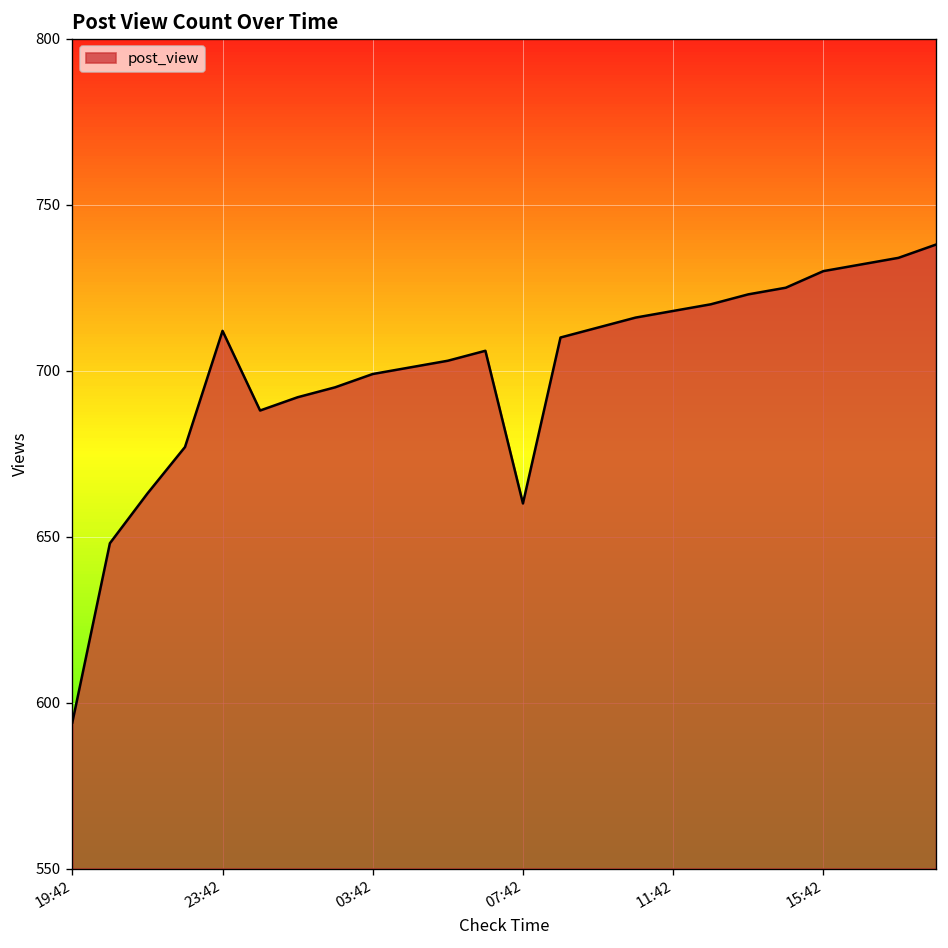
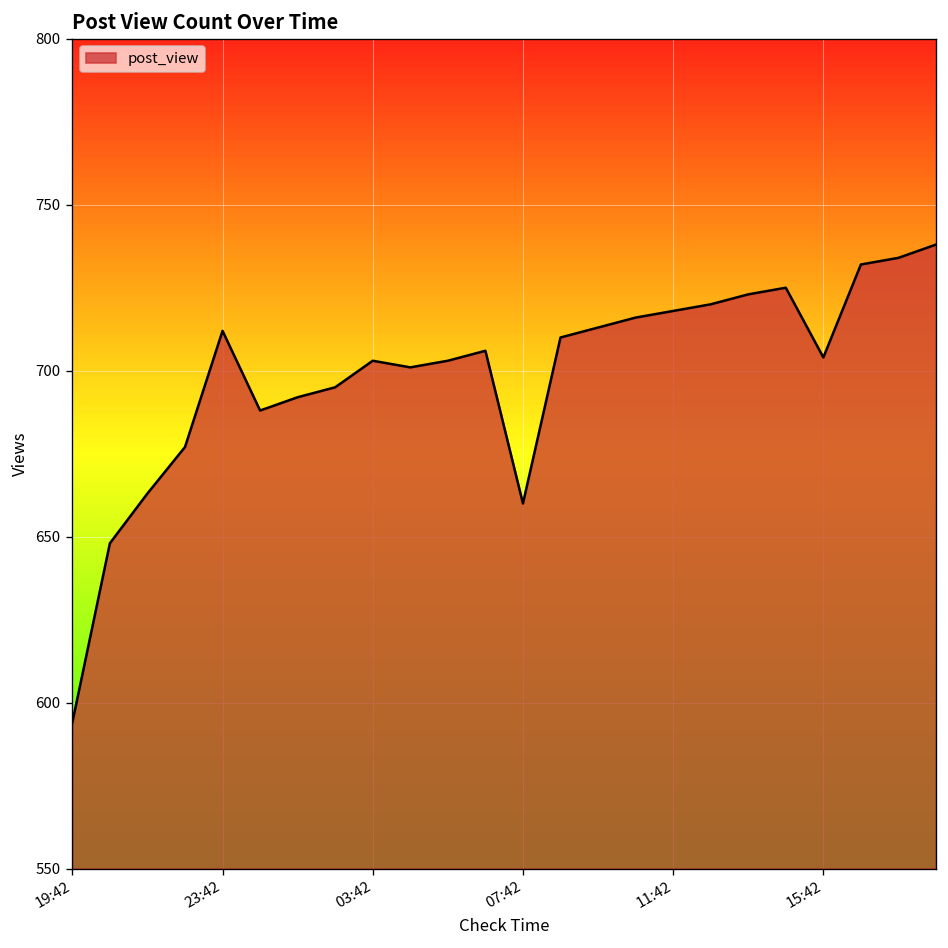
  {
    "19:42": 594,
    "23:42": 712,
-   "03:42": 699,
+   "03:42": 703,
    "07:42": 660,
    "11:42": 718,
-   "15:42": 730
+   "15:42": 704
  }
